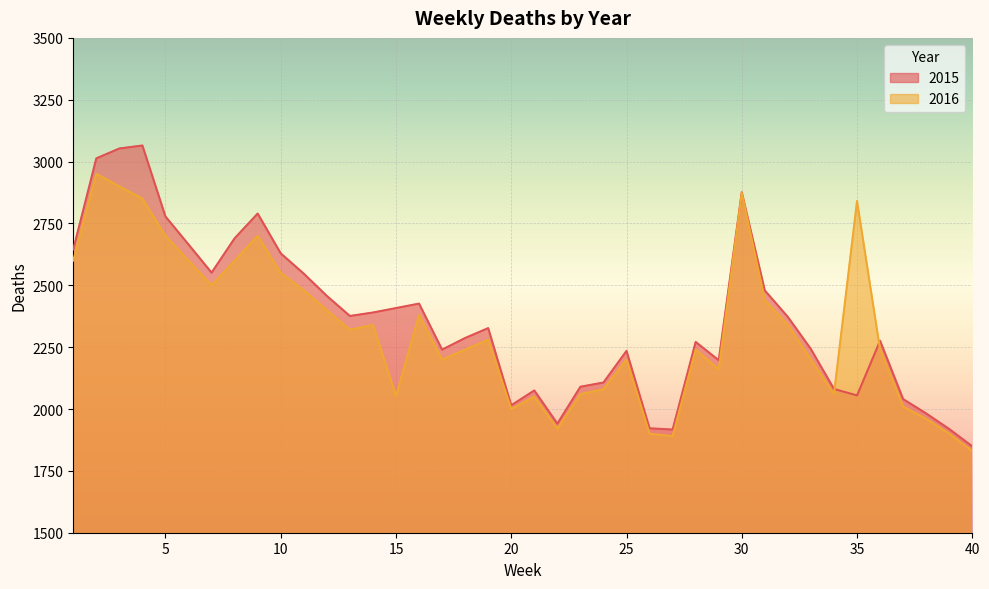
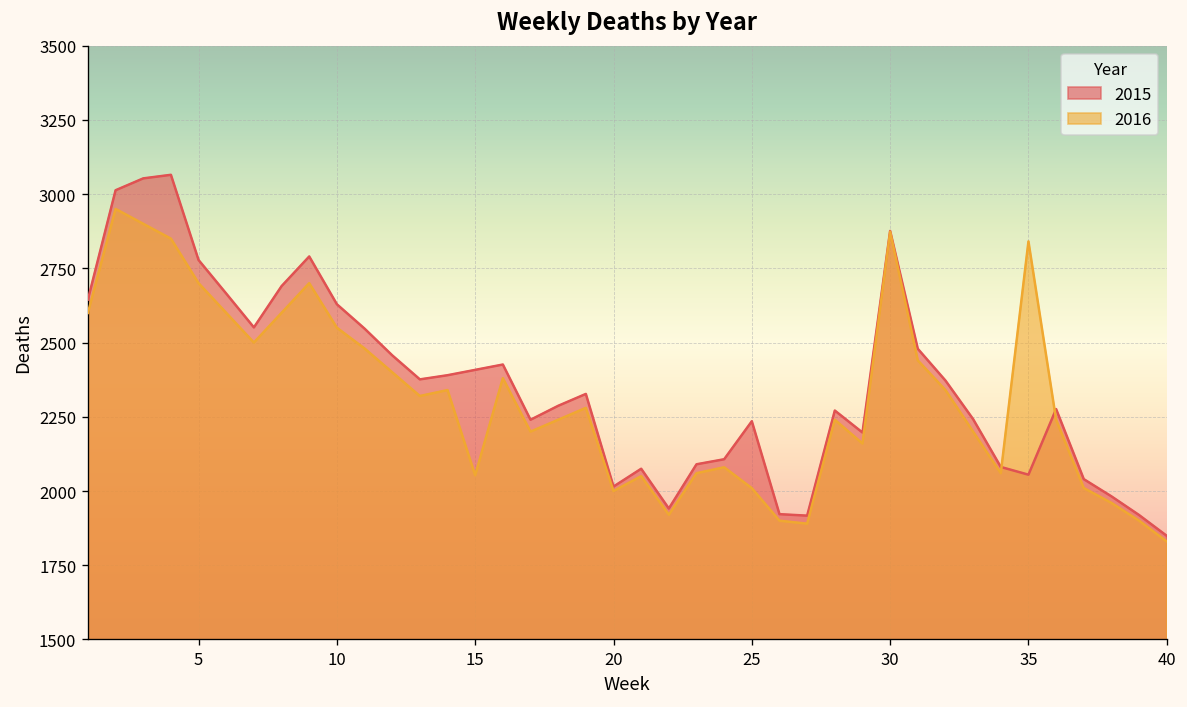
  {
    "2015": {
      "5": 2780,
      "10": 2630,
      "15": 2410,
      "20": 2020,
      "25": 2240,
      "35": 2060,
      "40": 1850
    },
    "2016": {
      "5": 2700,
      "10": 2550,
      "15": 2050,
      "20": 2000,
-     "25": 2200,
+     "25": 2010,
      "35": 2840,
      "40": 1830
    }
  }
